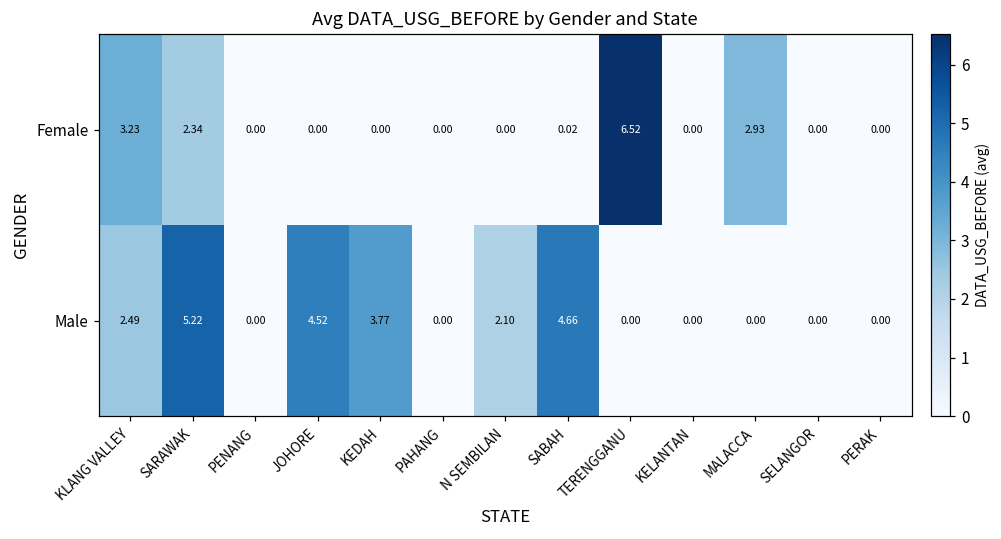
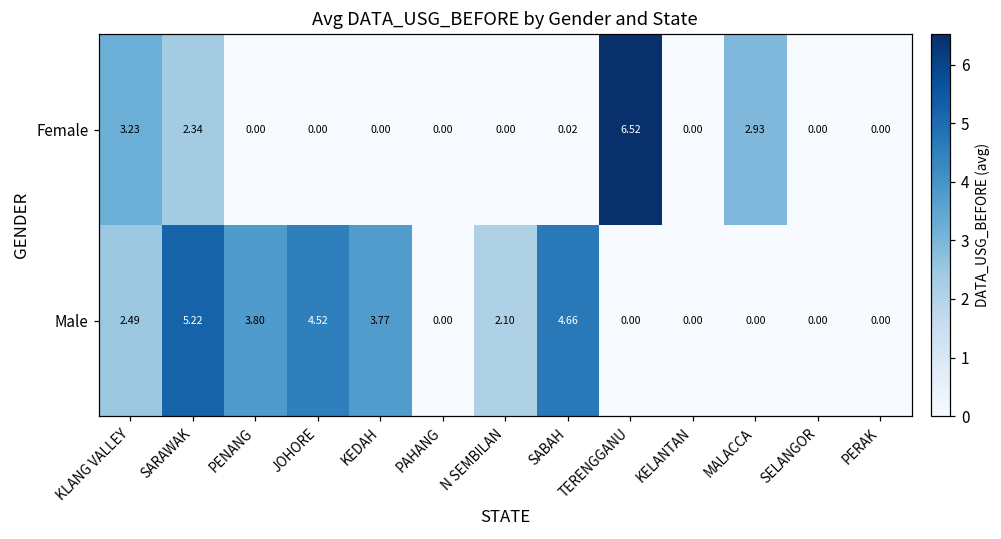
  {
    "Female": {
      "KLANG VALLEY": 3.23,
      "SARAWAK": 2.34,
      "PENANG": 0.00,
      "JOHORE": 0.00,
      "KEDAH": 0.00,
      "PAHANG": 0.00,
      "N SEMBILAN": 0.00,
      "SABAH": 0.02,
      "TERENGGANU": 6.52,
      "KELANTAN": 0.00,
      "MALACCA": 2.93,
      "SELANGOR": 0.00,
      "PERAK": 0.00
    },
    "Male": {
      "KLANG VALLEY": 2.49,
      "SARAWAK": 5.22,
-     "PENANG": 0.00,
+     "PENANG": 3.80,
      "JOHORE": 4.52,
      "KEDAH": 3.77,
      "PAHANG": 0.00,
      "N SEMBILAN": 2.10,
      "SABAH": 4.66,
      "TERENGGANU": 0.00,
      "KELANTAN": 0.00,
      "MALACCA": 0.00,
      "SELANGOR": 0.00,
      "PERAK": 0.00
    }
  }
